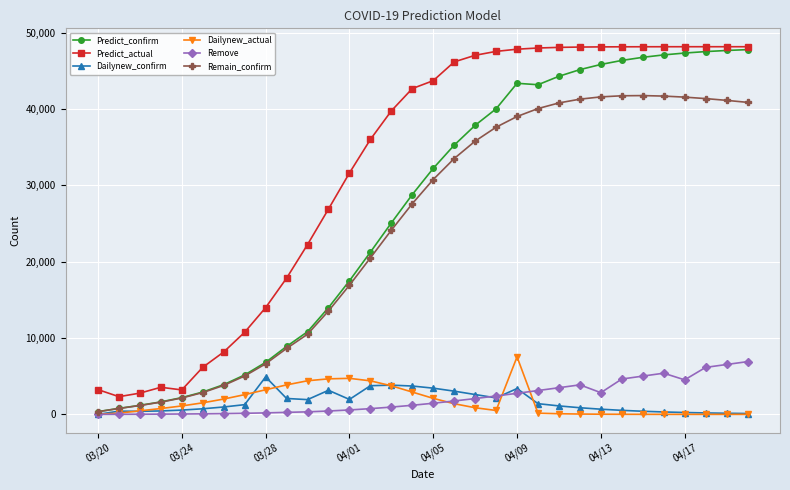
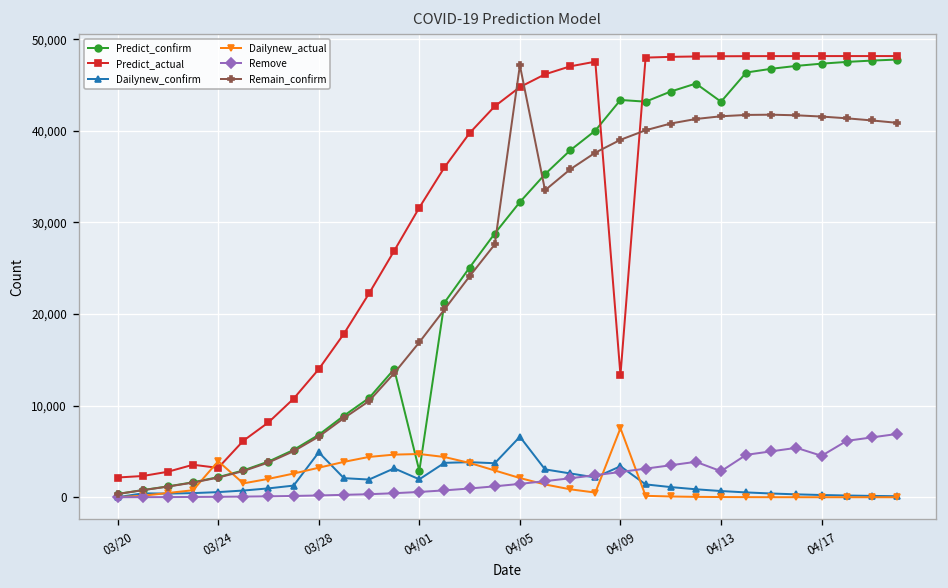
  {
    "Predict_confirm": {
-     "04/01": "17,000",
+     "04/01": "3,000",
      "04/05": "32,000",
      "04/09": "43,000",
-     "04/13": "46,000",
+     "04/13": "43,000",
      "04/17": "47,000"
    },
    "Predict_actual": {
-     "03/20": "3,000",
+     "03/20": "2,000",
      "03/24": "3,000",
      "03/28": "14,000",
      "04/01": "32,000",
-     "04/05": "44,000",
-     "04/09": "48,000",
+     "04/05": "45,000",
+     "04/09": "13,000",
      "04/13": "48,000",
      "04/17": "48,000"
    },
    "Dailynew_confirm": {
      "03/24": "1,000",
      "03/28": "5,000",
      "04/01": "2,000",
-     "04/05": "3,000",
+     "04/05": "7,000",
      "04/09": "3,000",
      "04/13": "1,000"
    },
    "Dailynew_actual": {
-     "03/24": "1,000",
+     "03/24": "4,000",
      "03/28": "3,000",
      "04/01": "5,000",
      "04/05": "2,000",
      "04/09": "8,000",
      "04/13": "0"
    },
    "Remove": {
      "03/24": "0",
      "03/28": "0",
      "04/01": "1,000",
      "04/05": "1,000",
      "04/09": "3,000",
      "04/13": "3,000",
      "04/17": "5,000"
    },
    "Remain_confirm": {
      "04/01": "17,000",
-     "04/05": "31,000",
+     "04/05": "47,000",
      "04/09": "39,000",
      "04/13": "42,000",
      "04/17": "42,000"
    }
  }
